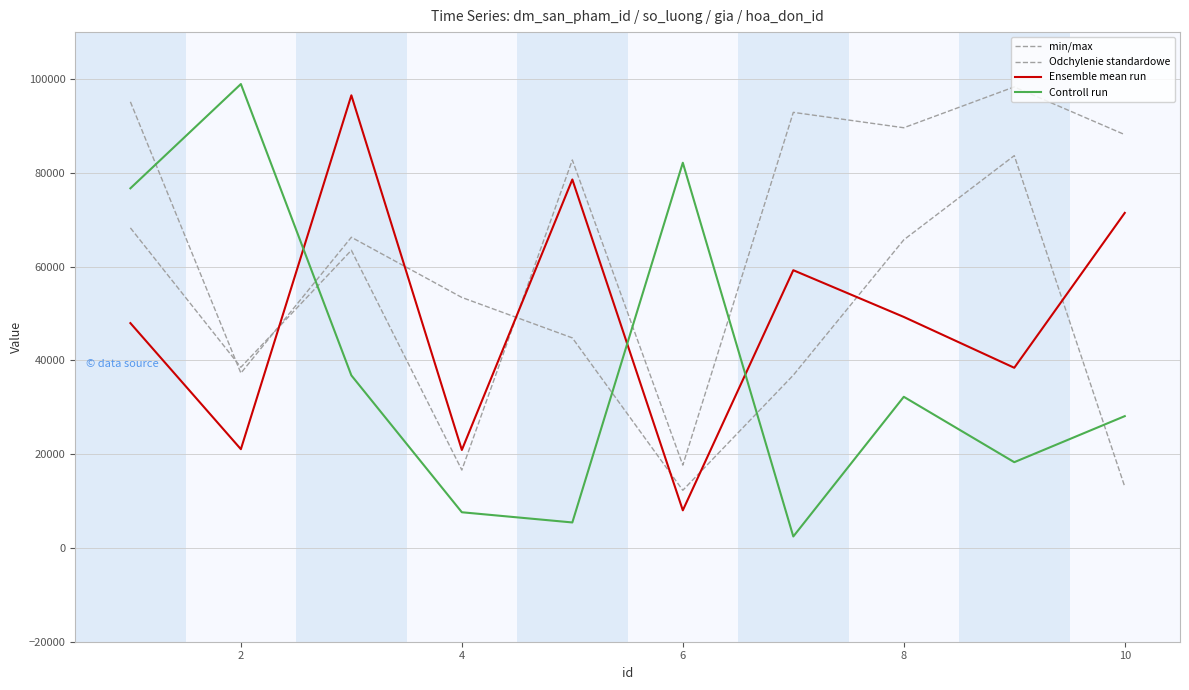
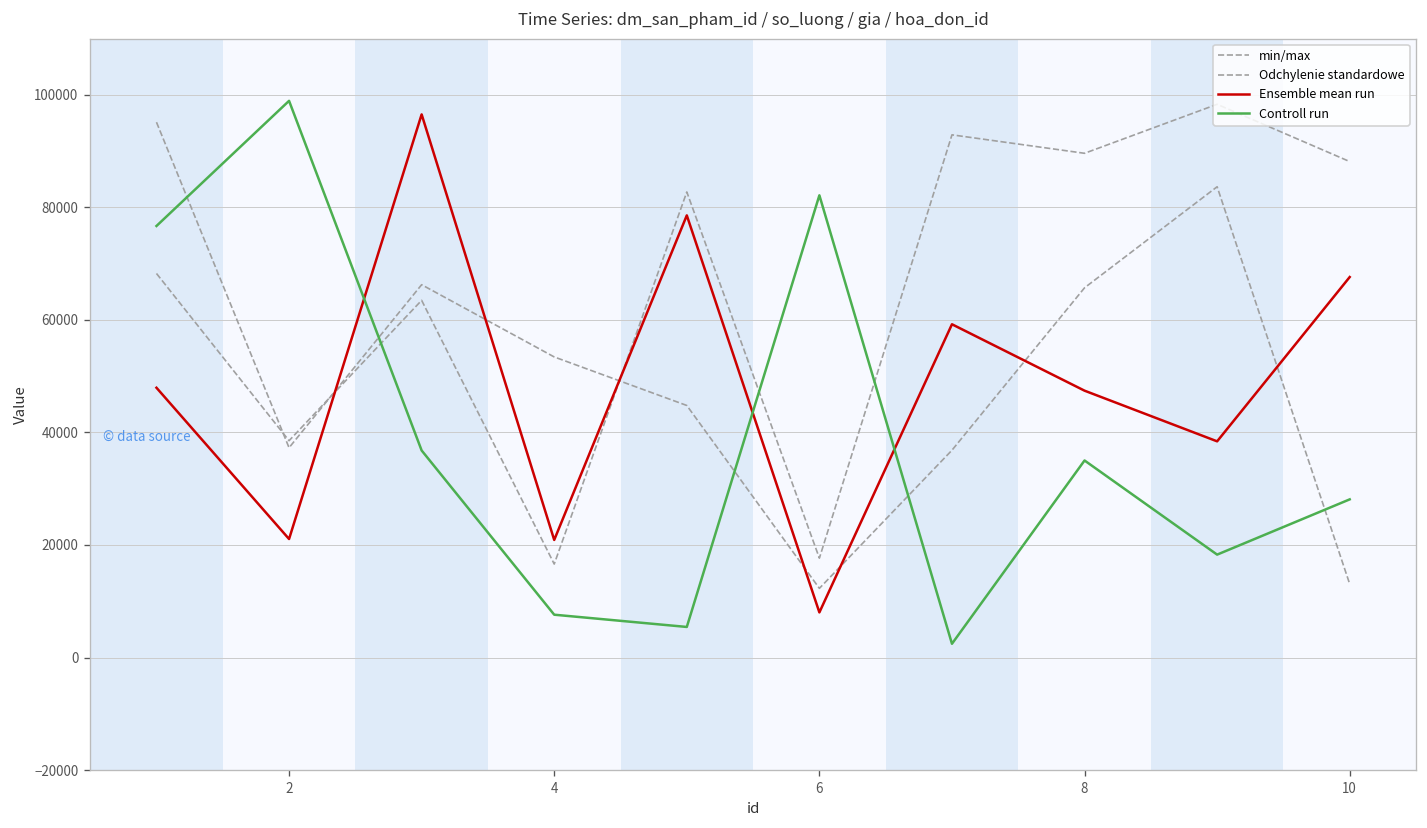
  {
    "Ensemble mean run": {
      "2": 21000,
      "4": 21000,
      "6": 8000,
-     "8": 49000,
-     "10": 71000
+     "8": 47000,
+     "10": 68000
    },
    "Controll run": {
      "2": 99000,
      "4": 8000,
      "6": 82000,
-     "8": 32000,
+     "8": 35000,
      "10": 28000
    }
  }
